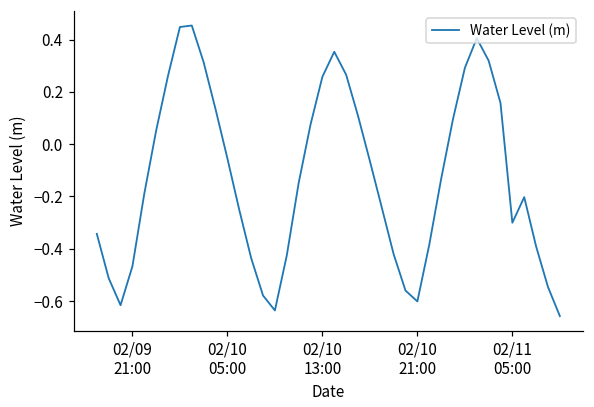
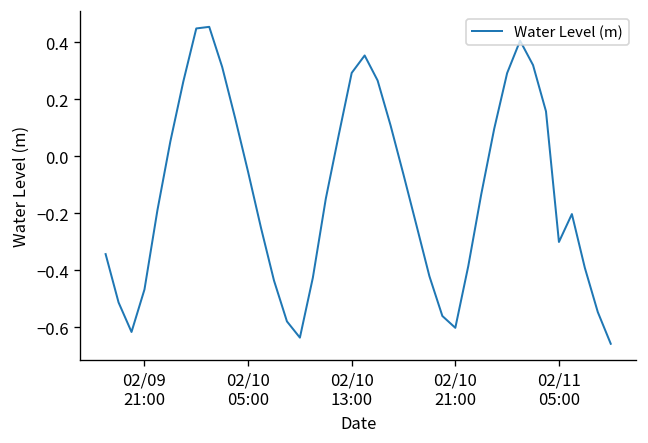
  {
    "02/09 21:00": -0.47,
    "02/10 05:00": -0.05,
-   "02/10 13:00": 0.26,
+   "02/10 13:00": 0.29,
    "02/10 21:00": -0.60,
    "02/11 05:00": -0.30
  }
